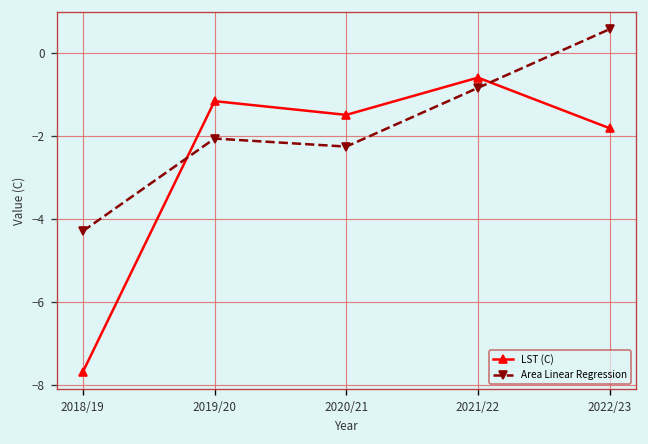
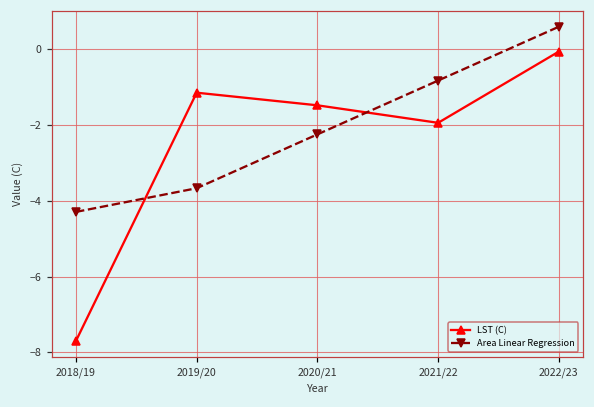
  {
    "LST (C)": {
      "2018/19": -7.7,
      "2019/20": -1.2,
      "2020/21": -1.5,
-     "2021/22": -0.6,
-     "2022/23": -1.8
+     "2021/22": -2.0,
+     "2022/23": -0.1
    },
    "Area Linear Regression": {
      "2018/19": -4.3,
-     "2019/20": -2.1,
+     "2019/20": -3.7,
      "2020/21": -2.3,
      "2021/22": -0.8,
      "2022/23": 0.6
    }
  }
